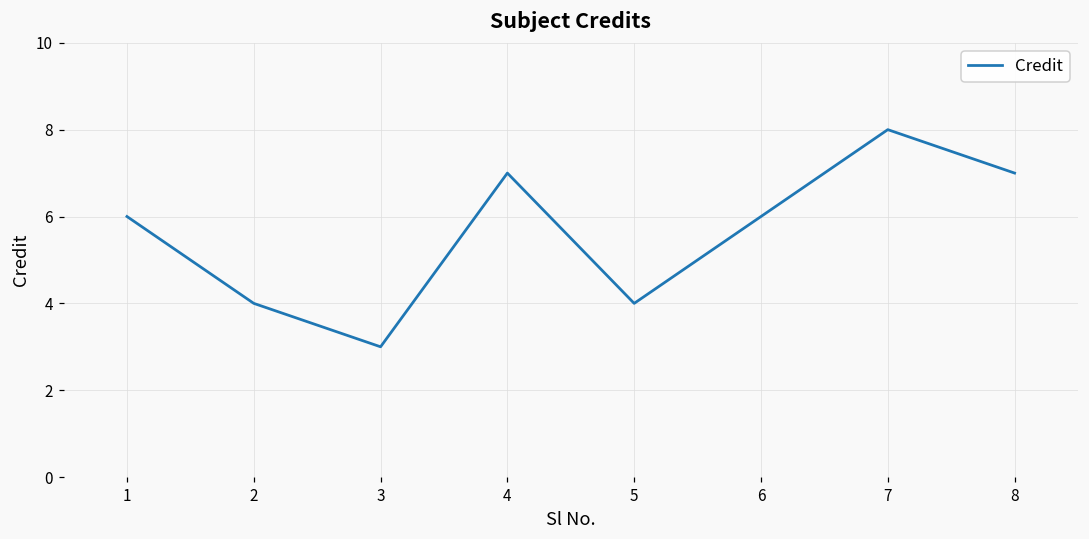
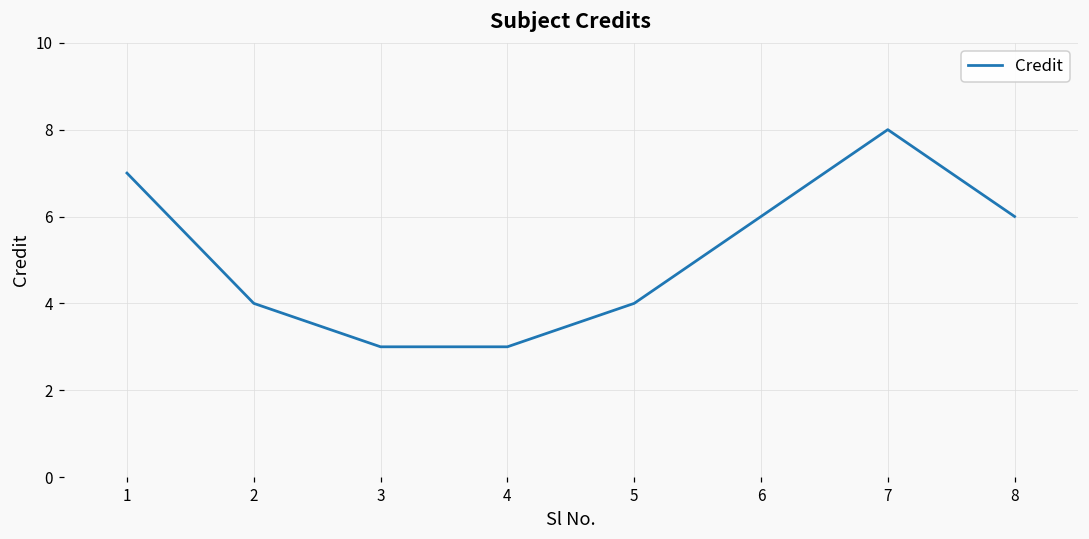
  {
-   "1": 6,
+   "1": 7,
    "2": 4,
    "3": 3,
-   "4": 7,
+   "4": 3,
    "5": 4,
    "6": 6,
    "7": 8,
-   "8": 7
+   "8": 6
  }
